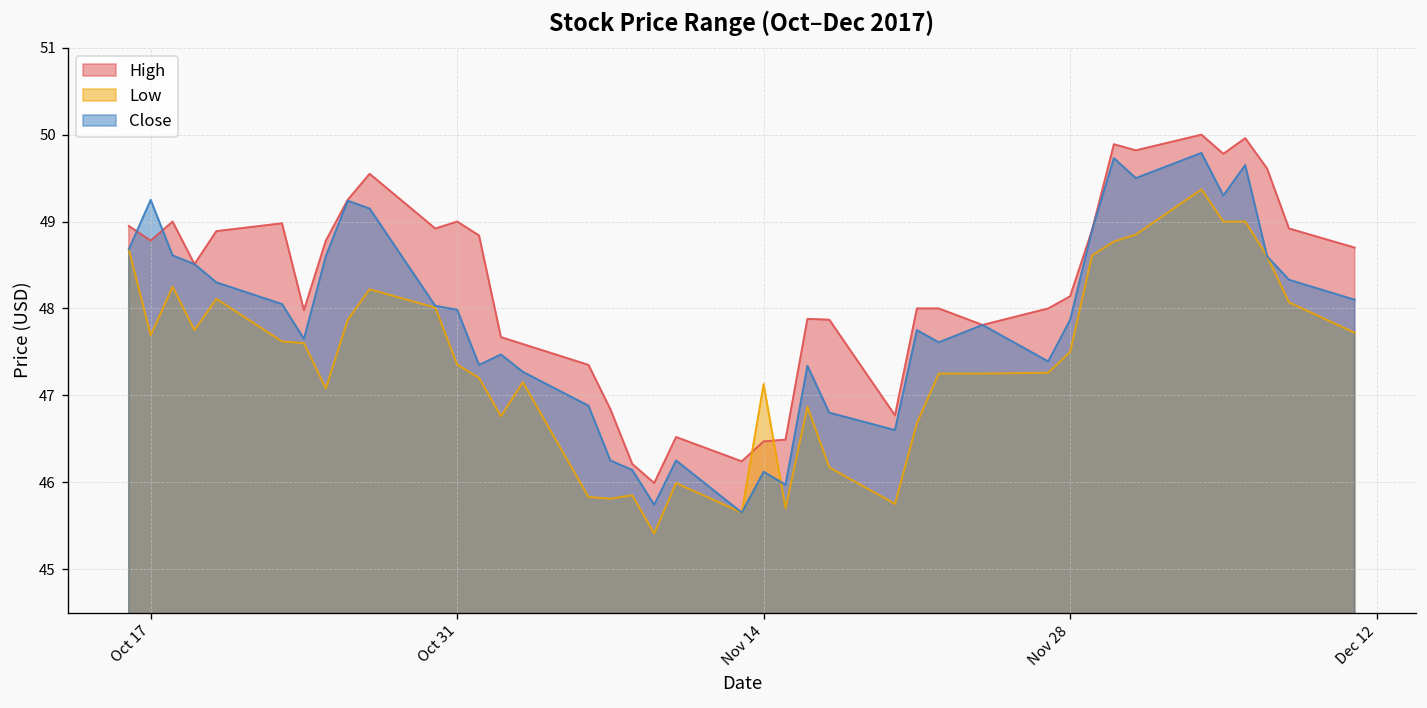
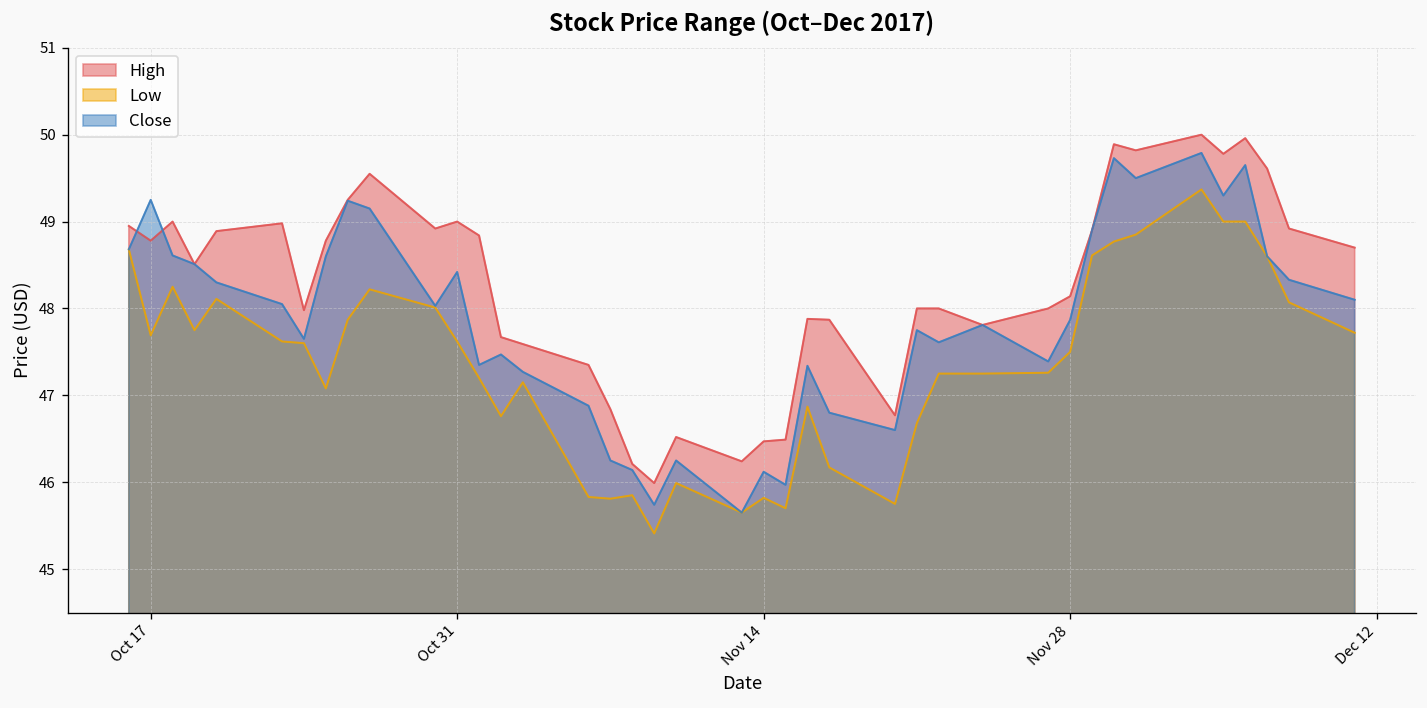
  {
    "High": {
      "Oct 17": 48.8,
      "Oct 31": 49.0,
      "Nov 14": 46.5,
      "Nov 28": 48.1
    },
    "Low": {
      "Oct 17": 47.7,
-     "Oct 31": 47.4,
-     "Nov 14": 47.1,
+     "Oct 31": 47.6,
+     "Nov 14": 45.8,
      "Nov 28": 47.5
    },
    "Close": {
      "Oct 17": 49.3,
-     "Oct 31": 48.0,
+     "Oct 31": 48.4,
      "Nov 14": 46.1,
      "Nov 28": 47.9
    }
  }
